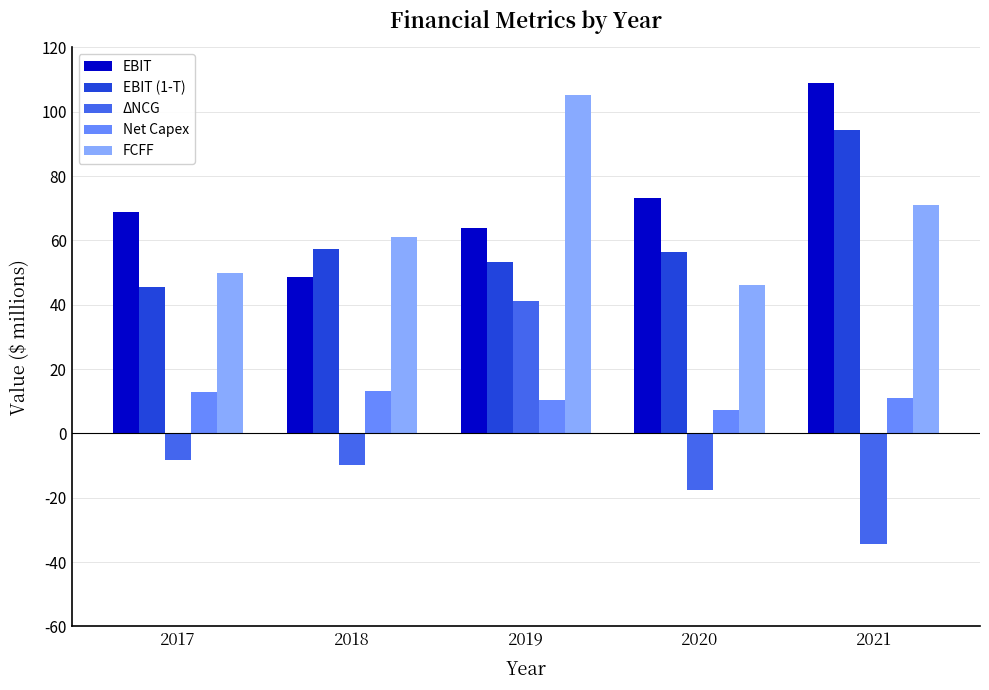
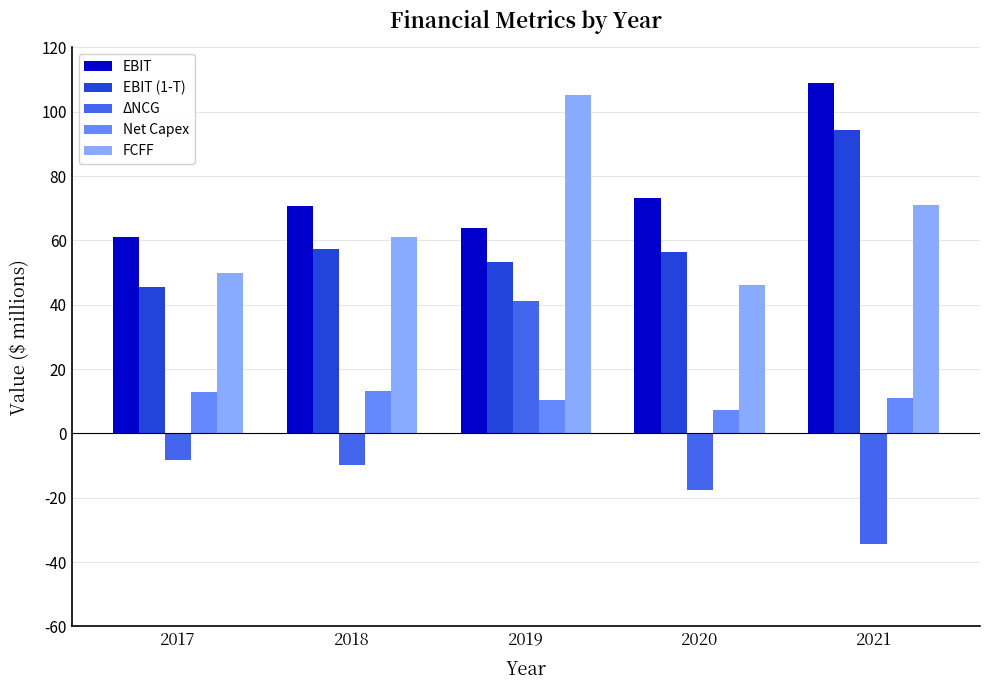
  {
    "EBIT": {
-     "2017": 69,
-     "2018": 49,
+     "2017": 61,
+     "2018": 71,
      "2019": 64,
      "2020": 73,
      "2021": 109
    }
  }
